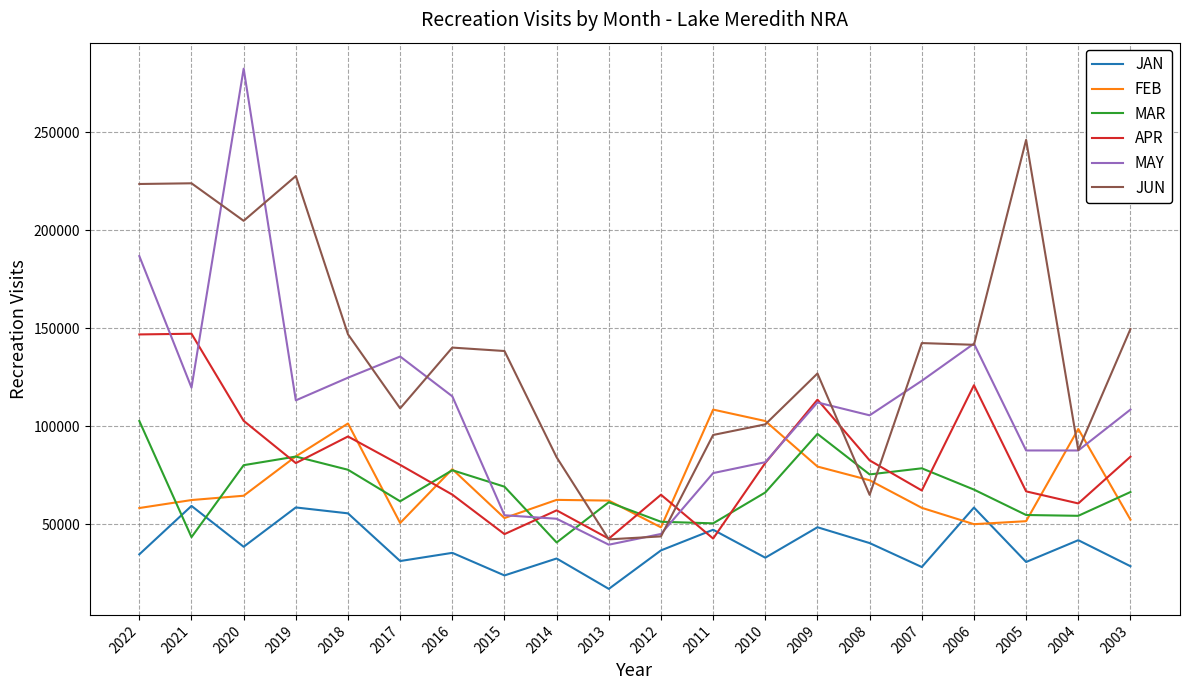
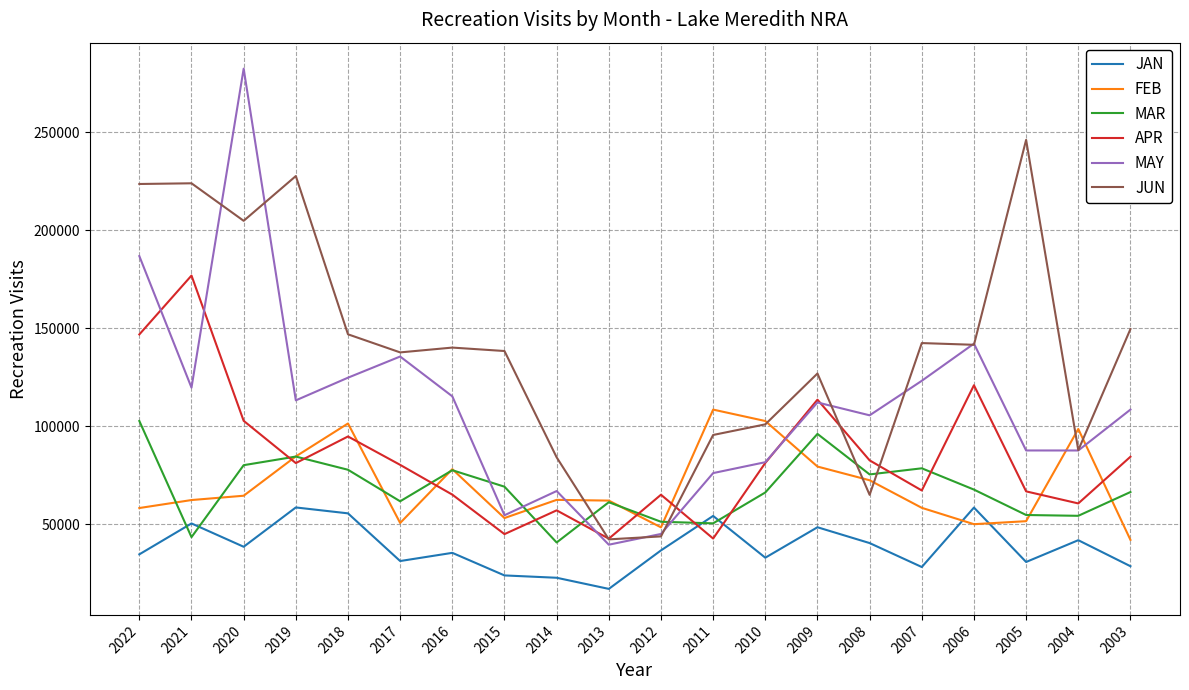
  {
    "JAN": {
      "2022": 35000,
-     "2021": 59000,
+     "2021": 50000,
      "2020": 39000,
      "2019": 59000,
      "2018": 56000,
      "2017": 31000,
      "2016": 35000,
      "2015": 24000,
-     "2014": 33000,
+     "2014": 23000,
      "2013": 17000,
      "2012": 37000,
-     "2011": 47000,
+     "2011": 54000,
      "2010": 33000,
      "2009": 49000,
      "2008": 40000,
      "2007": 28000,
      "2006": 59000,
      "2005": 31000,
      "2004": 42000,
      "2003": 29000
    },
    "FEB": {
      "2022": 58000,
      "2021": 62000,
      "2020": 65000,
      "2018": 101000,
      "2017": 51000,
      "2015": 53000,
      "2014": 62000,
      "2012": 48000,
      "2011": 109000,
      "2010": 103000,
      "2009": 79000,
      "2008": 72000,
      "2007": 58000,
      "2006": 50000,
      "2005": 52000,
      "2004": 99000,
-     "2003": 52000
+     "2003": 42000
    },
    "MAR": {
      "2022": 103000,
      "2021": 43000,
      "2020": 80000,
      "2018": 78000,
      "2017": 62000,
      "2015": 69000,
      "2014": 41000,
      "2012": 51000,
      "2011": 51000,
      "2010": 66000,
      "2009": 96000,
      "2008": 75000,
      "2007": 79000,
      "2006": 68000,
      "2005": 55000,
      "2004": 54000,
      "2003": 66000
    },
    "APR": {
      "2022": 147000,
-     "2021": 147000,
+     "2021": 177000,
      "2020": 103000,
      "2019": 81000,
      "2018": 95000,
      "2017": 80000,
      "2016": 65000,
      "2015": 45000,
      "2014": 57000,
      "2012": 65000,
      "2011": 43000,
      "2009": 114000,
      "2008": 83000,
      "2007": 67000,
      "2006": 121000,
      "2005": 67000,
      "2004": 61000,
      "2003": 84000
    },
    "MAY": {
      "2022": 187000,
      "2021": 120000,
      "2020": 282000,
      "2019": 113000,
      "2018": 125000,
      "2017": 136000,
      "2016": 115000,
      "2015": 55000,
-     "2014": 53000,
+     "2014": 67000,
      "2013": 40000,
      "2011": 76000,
      "2009": 112000,
      "2008": 106000,
      "2007": 123000,
      "2005": 88000,
      "2003": 109000
    },
    "JUN": {
      "2022": 224000,
      "2021": 224000,
      "2020": 205000,
      "2019": 228000,
      "2018": 147000,
-     "2017": 109000,
+     "2017": 138000,
      "2016": 140000,
      "2015": 138000,
      "2014": 84000,
      "2011": 96000,
      "2010": 101000,
      "2009": 127000,
      "2008": 65000,
      "2007": 142000,
      "2005": 246000,
      "2003": 150000
    }
  }
